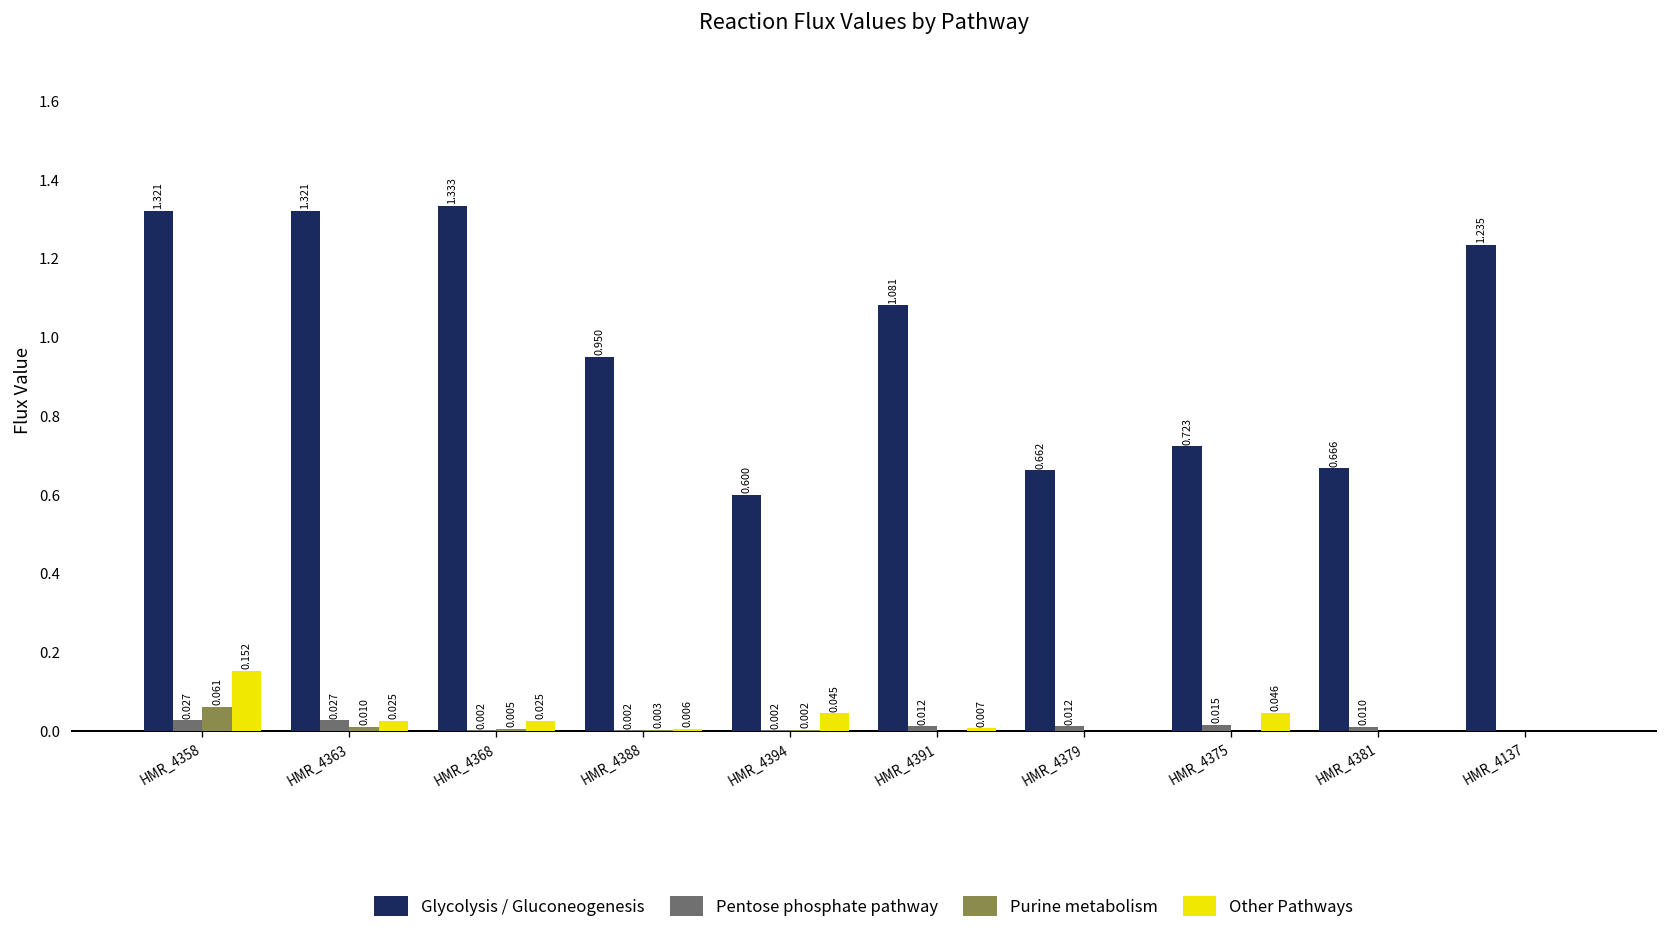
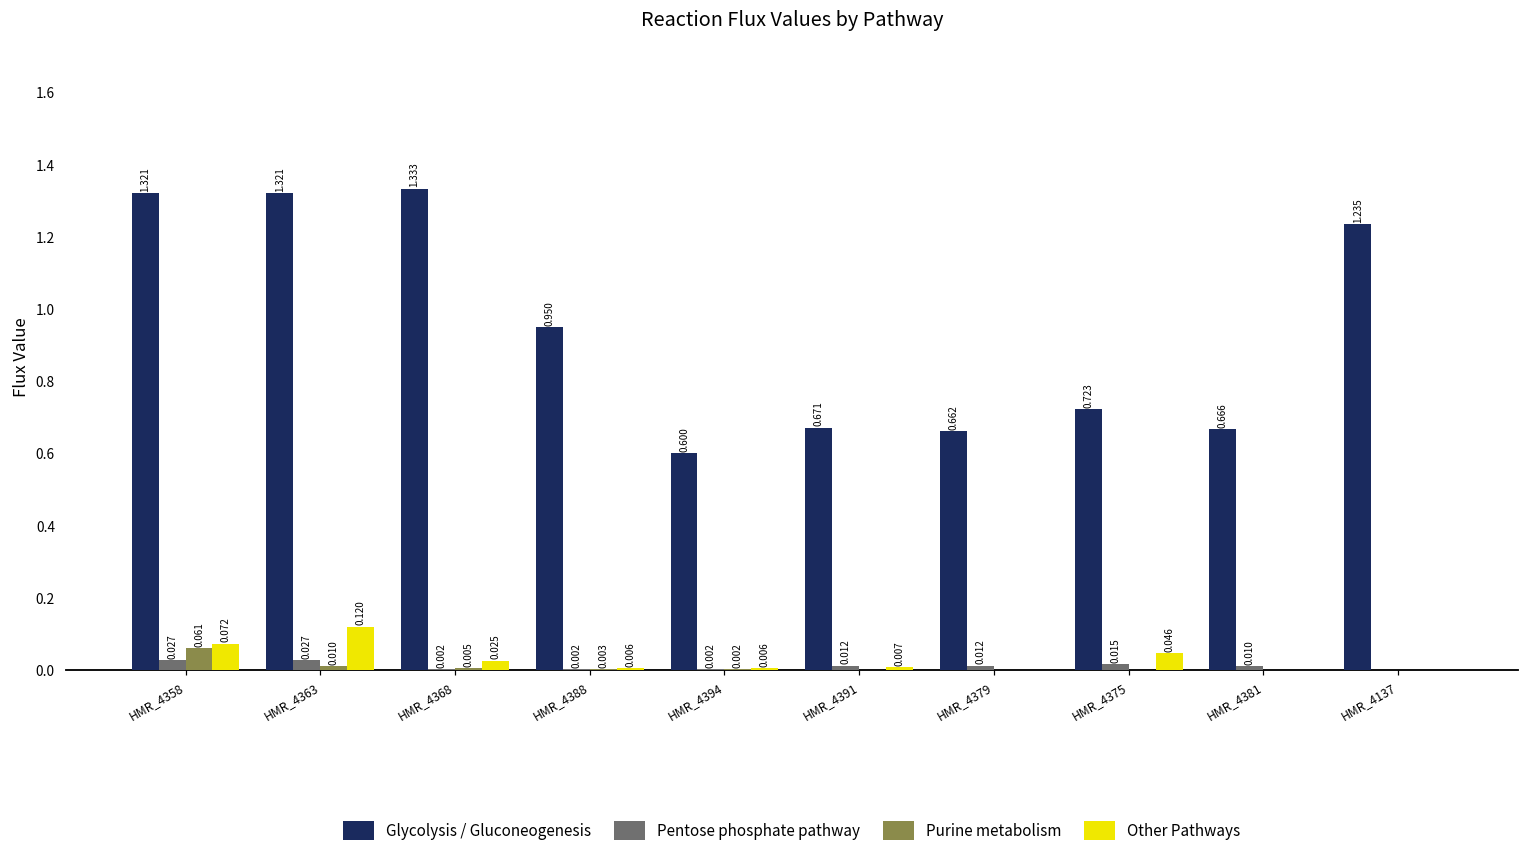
  {
    "Glycolysis / Gluconeogenesis": {
      "HMR_4358": 1.321,
      "HMR_4363": 1.321,
      "HMR_4368": 1.333,
      "HMR_4388": 0.950,
      "HMR_4394": 0.600,
-     "HMR_4391": 1.081,
+     "HMR_4391": 0.671,
      "HMR_4379": 0.662,
      "HMR_4375": 0.723,
      "HMR_4381": 0.666,
      "HMR_4137": 1.235
    },
    "Other Pathways": {
-     "HMR_4358": 0.152,
-     "HMR_4363": 0.025,
+     "HMR_4358": 0.072,
+     "HMR_4363": 0.120,
      "HMR_4368": 0.025,
      "HMR_4388": 0.006,
-     "HMR_4394": 0.045,
+     "HMR_4394": 0.006,
      "HMR_4391": 0.007,
      "HMR_4375": 0.046
    }
  }
